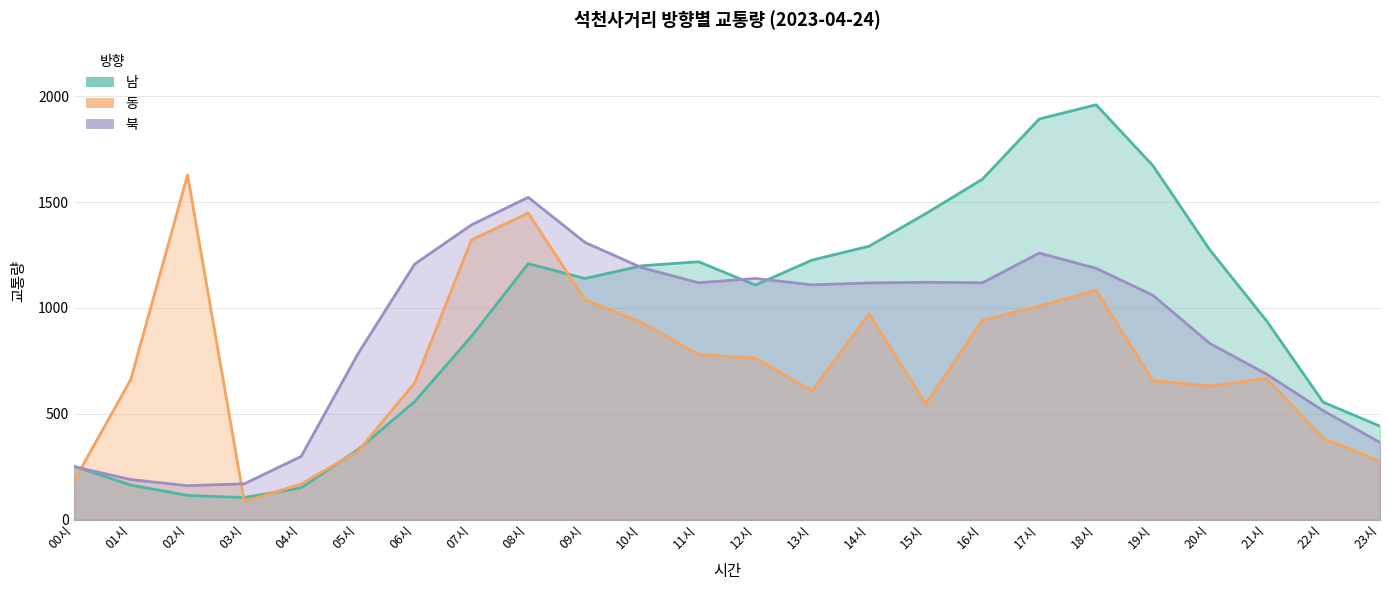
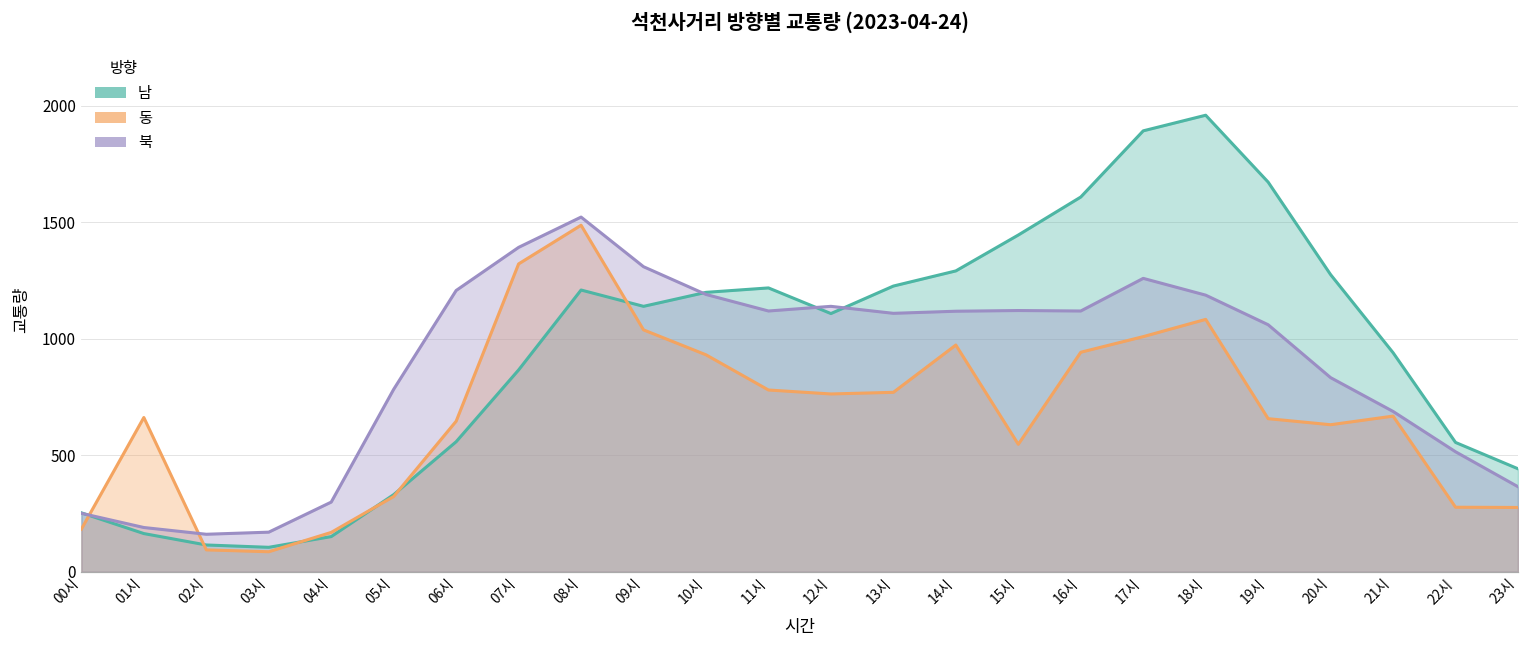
  {
    "동": {
      "00시": 180,
      "01시": 660,
-     "02시": 1630,
+     "02시": 90,
      "03시": 90,
      "04시": 170,
      "06시": 650,
      "07시": 1320,
-     "08시": 1450,
+     "08시": 1490,
      "09시": 1040,
      "10시": 930,
      "11시": 780,
      "12시": 760,
-     "13시": 610,
+     "13시": 770,
      "14시": 970,
      "15시": 550,
      "16시": 940,
      "17시": 1010,
      "18시": 1080,
      "19시": 660,
      "20시": 630,
      "21시": 670,
-     "22시": 390,
+     "22시": 280,
      "23시": 280
    }
  }
